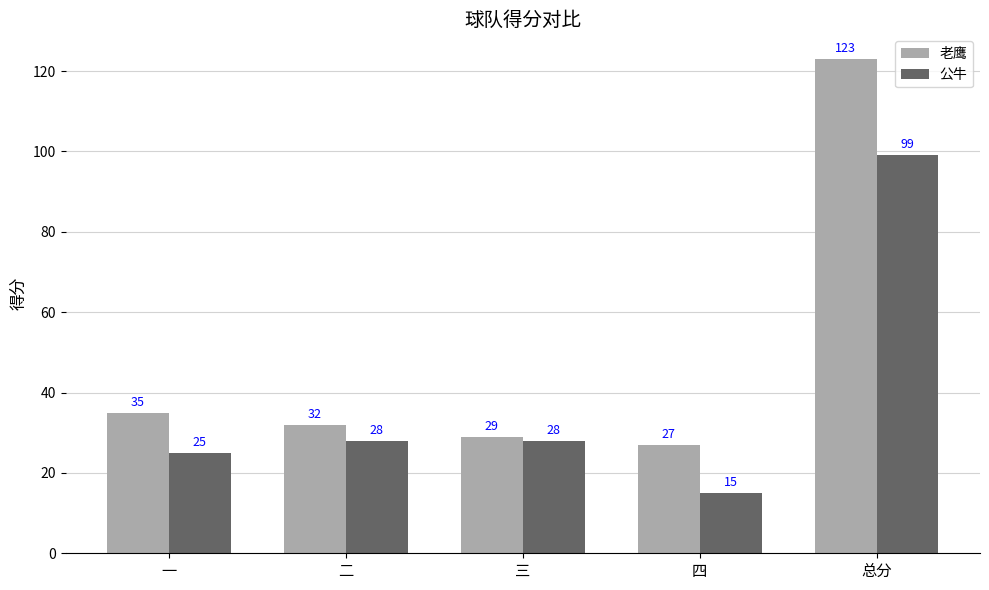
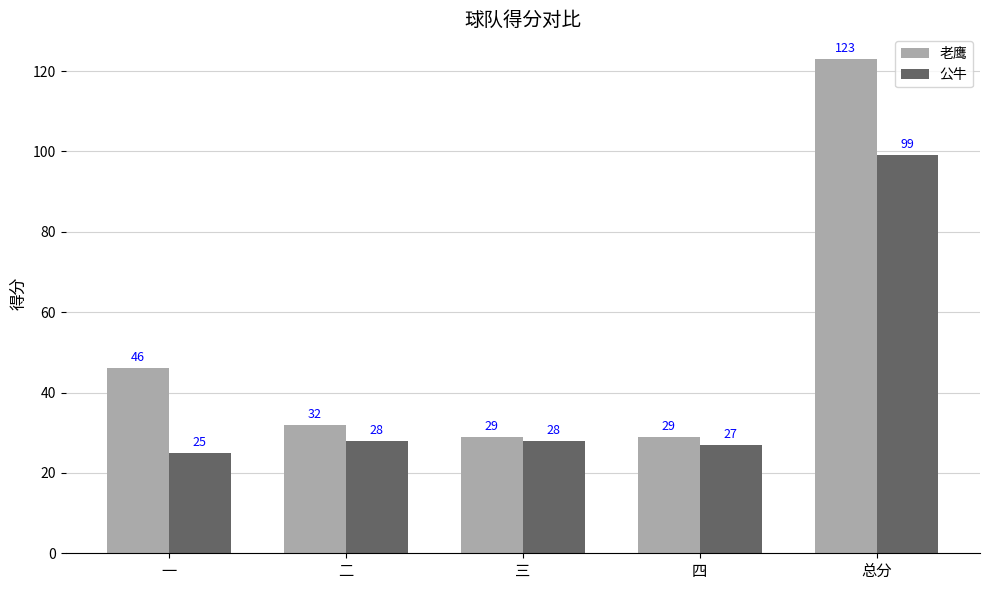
  {
    "老鹰": {
-     "一": 35,
+     "一": 46,
      "二": 32,
      "三": 29,
-     "四": 27,
+     "四": 29,
      "总分": 123
    },
    "公牛": {
      "一": 25,
      "二": 28,
      "三": 28,
-     "四": 15,
+     "四": 27,
      "总分": 99
    }
  }
